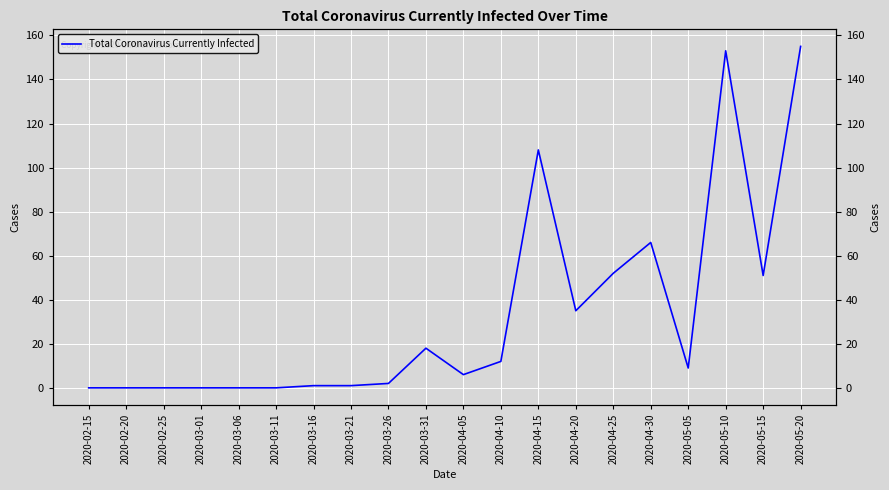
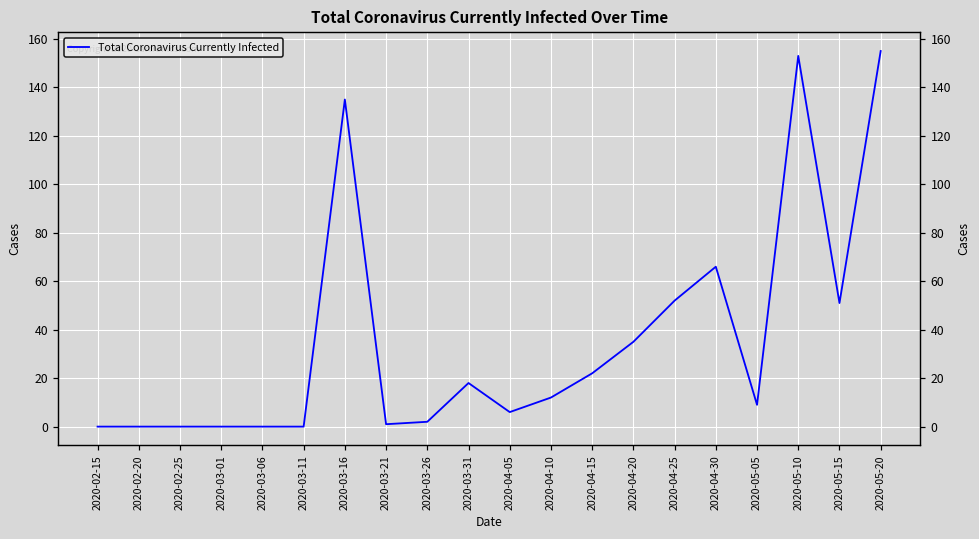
  {
    "2020-02-15": 0,
    "2020-02-20": 0,
    "2020-02-25": 0,
    "2020-03-01": 0,
    "2020-03-06": 0,
    "2020-03-11": 0,
-   "2020-03-16": 1,
+   "2020-03-16": 135,
    "2020-03-21": 1,
    "2020-03-26": 2,
    "2020-03-31": 18,
    "2020-04-05": 6,
    "2020-04-10": 12,
-   "2020-04-15": 108,
+   "2020-04-15": 22,
    "2020-04-20": 35,
    "2020-04-25": 52,
    "2020-04-30": 66,
    "2020-05-05": 9,
    "2020-05-10": 153,
    "2020-05-15": 51,
    "2020-05-20": 155
  }
